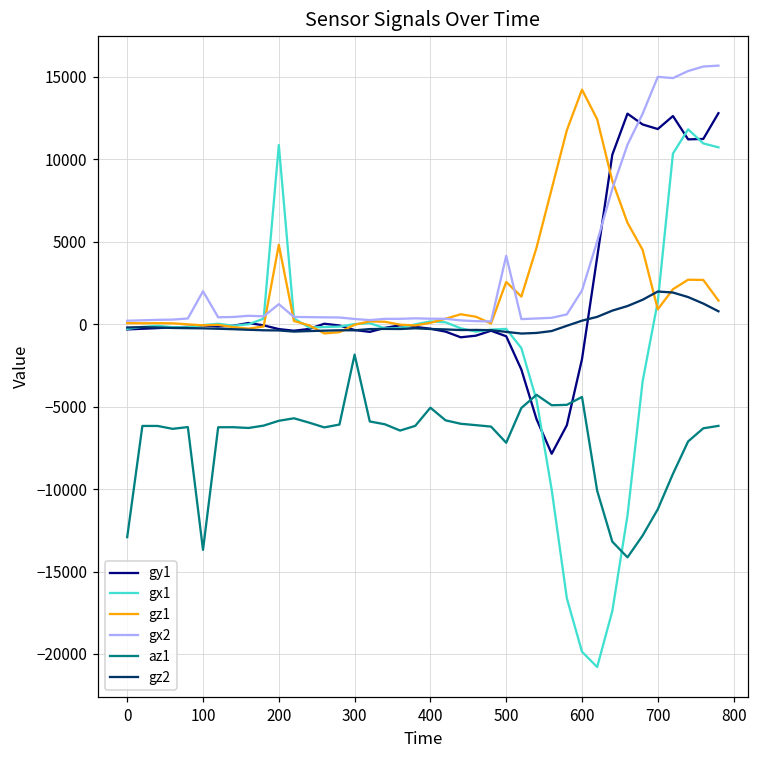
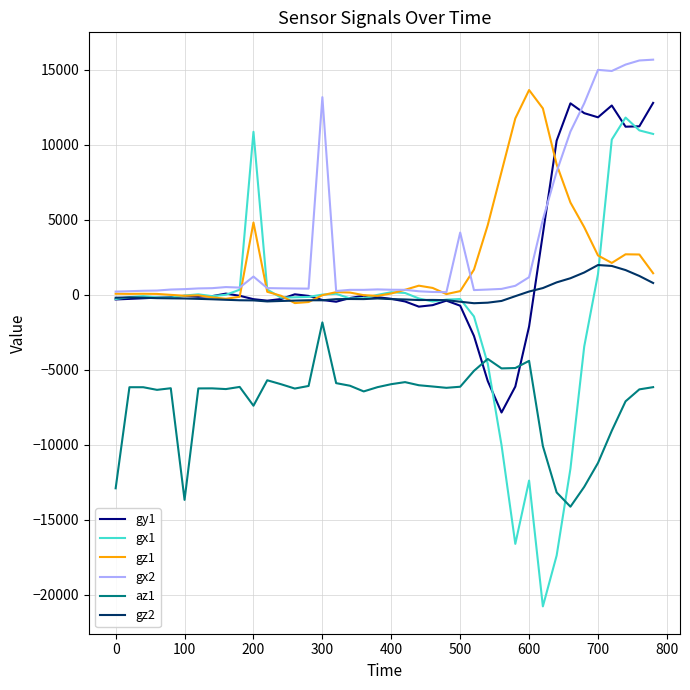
  {
    "gx1": {
      "200": 10900,
      "500": -300,
-     "600": -19900,
+     "600": -12400,
      "700": 1400
    },
    "gz1": {
      "200": 4800,
-     "500": 2600,
-     "600": 14200,
-     "700": 900
+     "500": 200,
+     "600": 13700,
+     "700": 2600
    },
    "gx2": {
-     "100": 2000,
+     "100": 400,
      "200": 1200,
-     "300": 300,
+     "300": 13200,
      "500": 4200,
-     "600": 2000,
+     "600": 1200,
      "700": 15000
    },
    "az1": {
      "0": -12900,
      "100": -13700,
-     "200": -5900,
+     "200": -7400,
      "300": -1800,
-     "400": -5100,
-     "500": -7200,
+     "400": -6000,
+     "500": -6100,
      "600": -4400,
      "700": -11200
    }
  }
